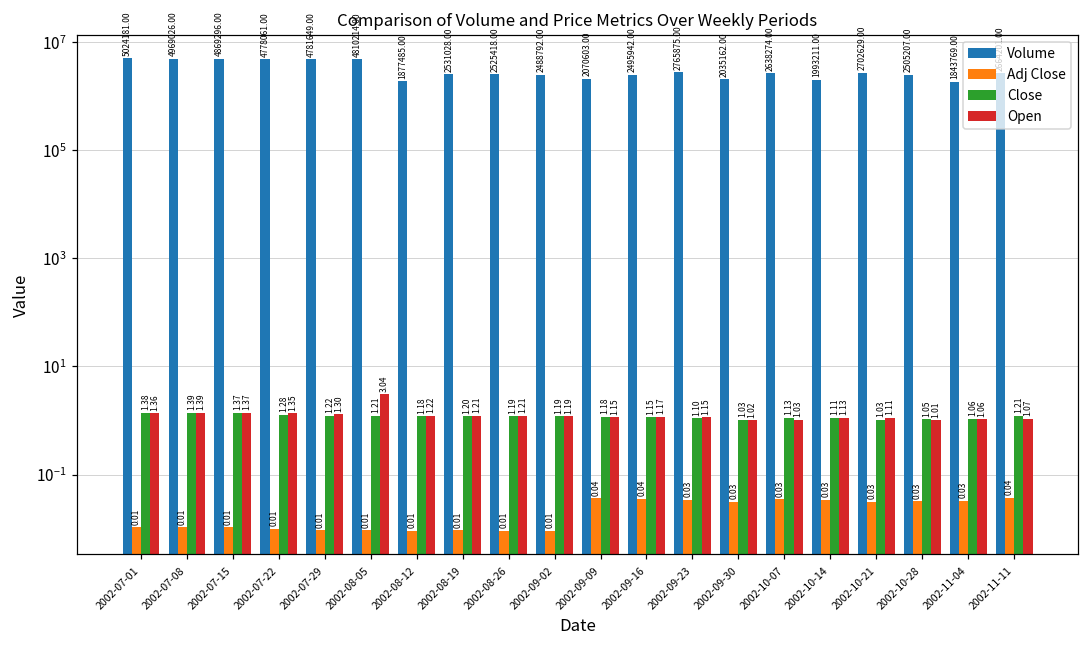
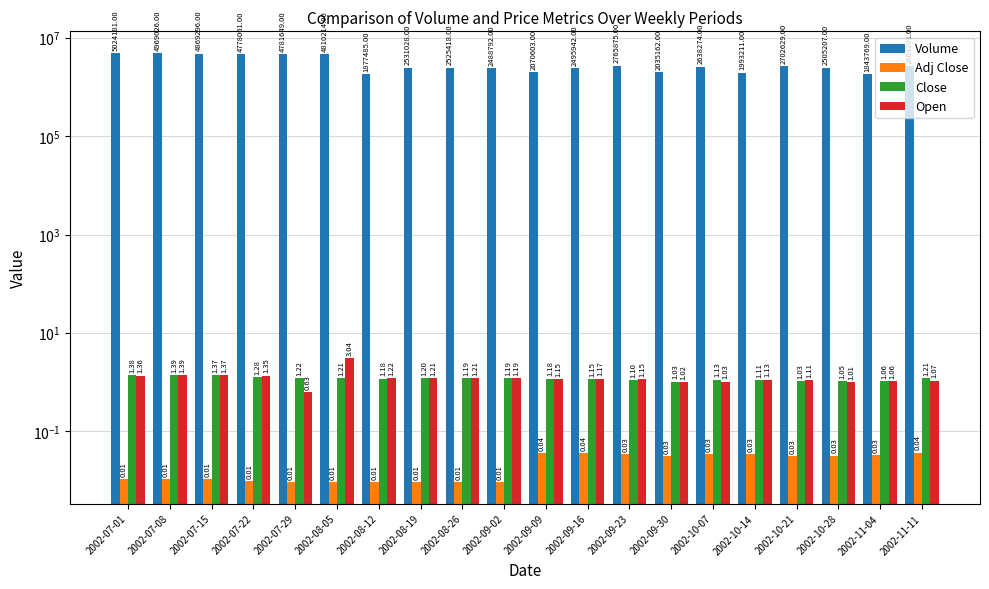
  {
    "Volume": {
      "2002-07-01": 5024181.00,
      "2002-07-08": 4969026.00,
      "2002-07-15": 4869296.00,
      "2002-07-22": 4778061.00,
      "2002-07-29": 4781649.00,
      "2002-08-05": 4810214.00,
      "2002-08-12": 1877485.00,
      "2002-08-19": 2531028.00,
      "2002-08-26": 2525418.00,
      "2002-09-02": 2488792.00,
      "2002-09-09": 2070603.00,
      "2002-09-16": 2495942.00,
      "2002-09-23": 2765875.00,
      "2002-09-30": 2035162.00,
      "2002-10-07": 2638274.00,
      "2002-10-14": 1993211.00,
      "2002-10-21": 2702629.00,
      "2002-10-28": 2505207.00,
      "2002-11-04": 1843769.00
    },
    "Adj Close": {
      "2002-07-01": 0.01,
      "2002-07-08": 0.01,
      "2002-07-15": 0.01,
      "2002-07-22": 0.01,
      "2002-07-29": 0.01,
      "2002-08-05": 0.01,
      "2002-08-12": 0.01,
      "2002-08-19": 0.01,
      "2002-08-26": 0.01,
      "2002-09-02": 0.01,
      "2002-09-09": 0.04,
      "2002-09-16": 0.04,
      "2002-09-23": 0.03,
      "2002-09-30": 0.03,
      "2002-10-07": 0.03,
      "2002-10-14": 0.03,
      "2002-10-21": 0.03,
      "2002-10-28": 0.03,
      "2002-11-04": 0.03,
      "2002-11-11": 0.04
    },
    "Close": {
      "2002-07-01": 1.38,
      "2002-07-08": 1.39,
      "2002-07-15": 1.37,
      "2002-07-22": 1.28,
      "2002-07-29": 1.22,
      "2002-08-05": 1.21,
      "2002-08-12": 1.18,
      "2002-08-19": 1.20,
      "2002-08-26": 1.19,
      "2002-09-02": 1.19,
      "2002-09-09": 1.18,
      "2002-09-16": 1.15,
      "2002-09-23": 1.10,
      "2002-09-30": 1.03,
      "2002-10-07": 1.13,
      "2002-10-14": 1.11,
      "2002-10-21": 1.03,
      "2002-10-28": 1.05,
      "2002-11-04": 1.06,
      "2002-11-11": 1.21
    },
    "Open": {
      "2002-07-01": 1.36,
      "2002-07-08": 1.39,
      "2002-07-15": 1.37,
      "2002-07-22": 1.35,
-     "2002-07-29": 1.30,
+     "2002-07-29": 0.63,
      "2002-08-05": 3.04,
      "2002-08-12": 1.22,
      "2002-08-19": 1.21,
      "2002-08-26": 1.21,
      "2002-09-02": 1.19,
      "2002-09-09": 1.15,
      "2002-09-16": 1.17,
      "2002-09-23": 1.15,
      "2002-09-30": 1.02,
      "2002-10-07": 1.03,
      "2002-10-14": 1.13,
      "2002-10-21": 1.11,
      "2002-10-28": 1.01,
      "2002-11-04": 1.06,
      "2002-11-11": 1.07
    }
  }
